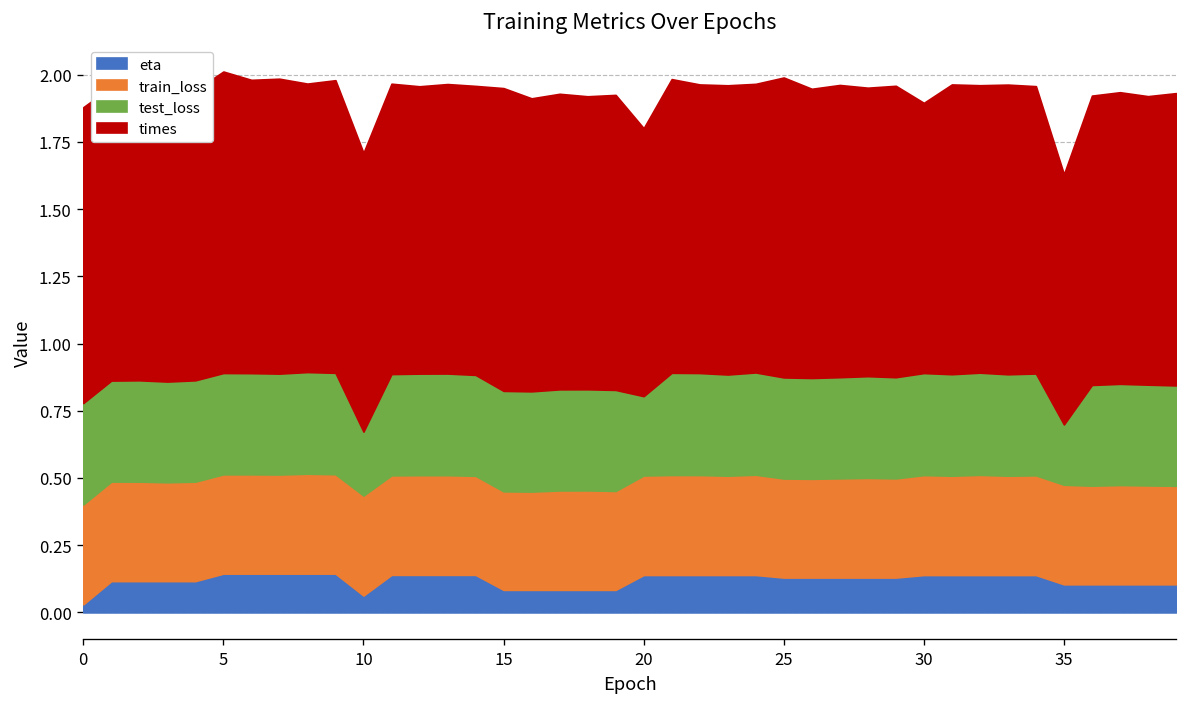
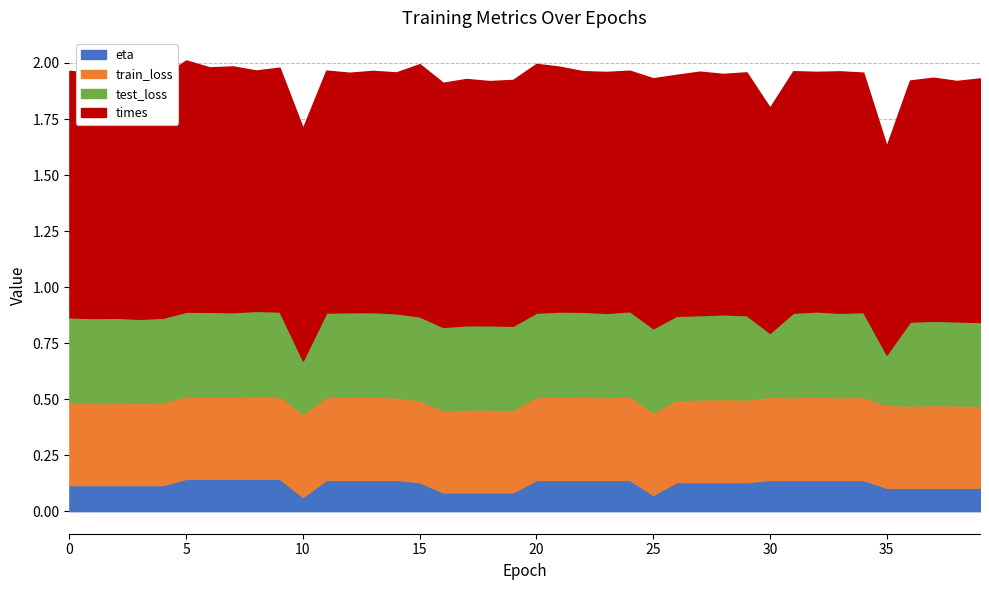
  {
    "eta": {
-     "0": 0.03,
-     "15": 0.08,
-     "25": 0.13
+     "0": 0.12,
+     "15": 0.13,
+     "25": 0.07
    },
    "test_loss": {
-     "20": 0.29,
-     "30": 0.38
+     "20": 0.38,
+     "30": 0.28
    },
    "times": {
      "0": 1.10,
      "5": 1.12,
      "10": 1.04,
      "15": 1.13,
-     "20": 1.00,
+     "20": 1.11,
      "25": 1.12,
      "30": 1.00,
      "35": 0.93
    }
  }
